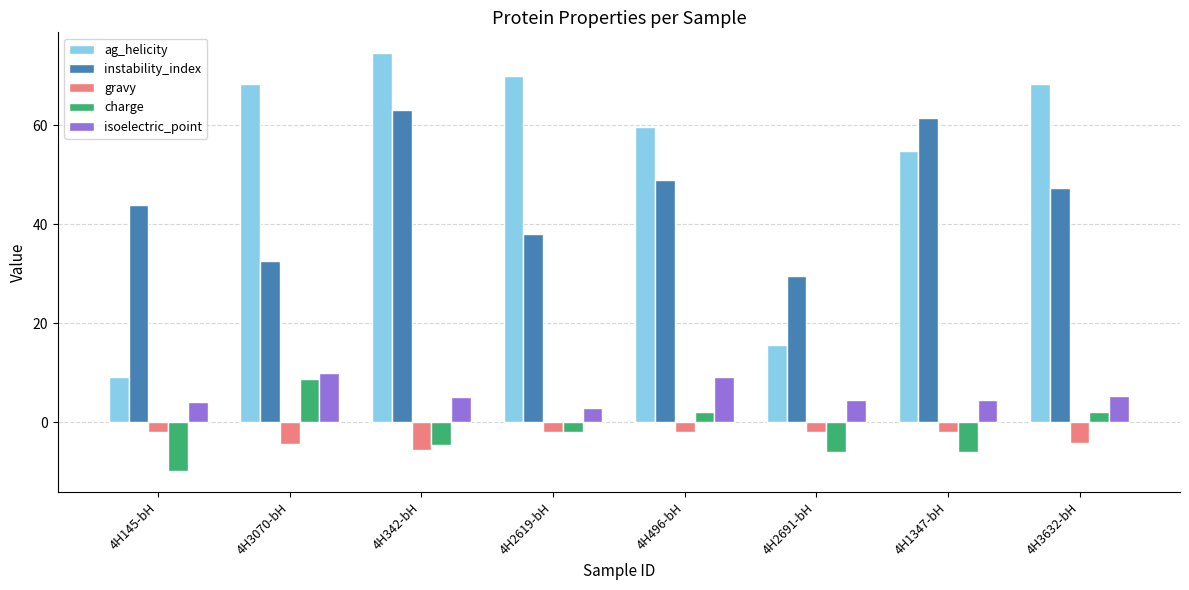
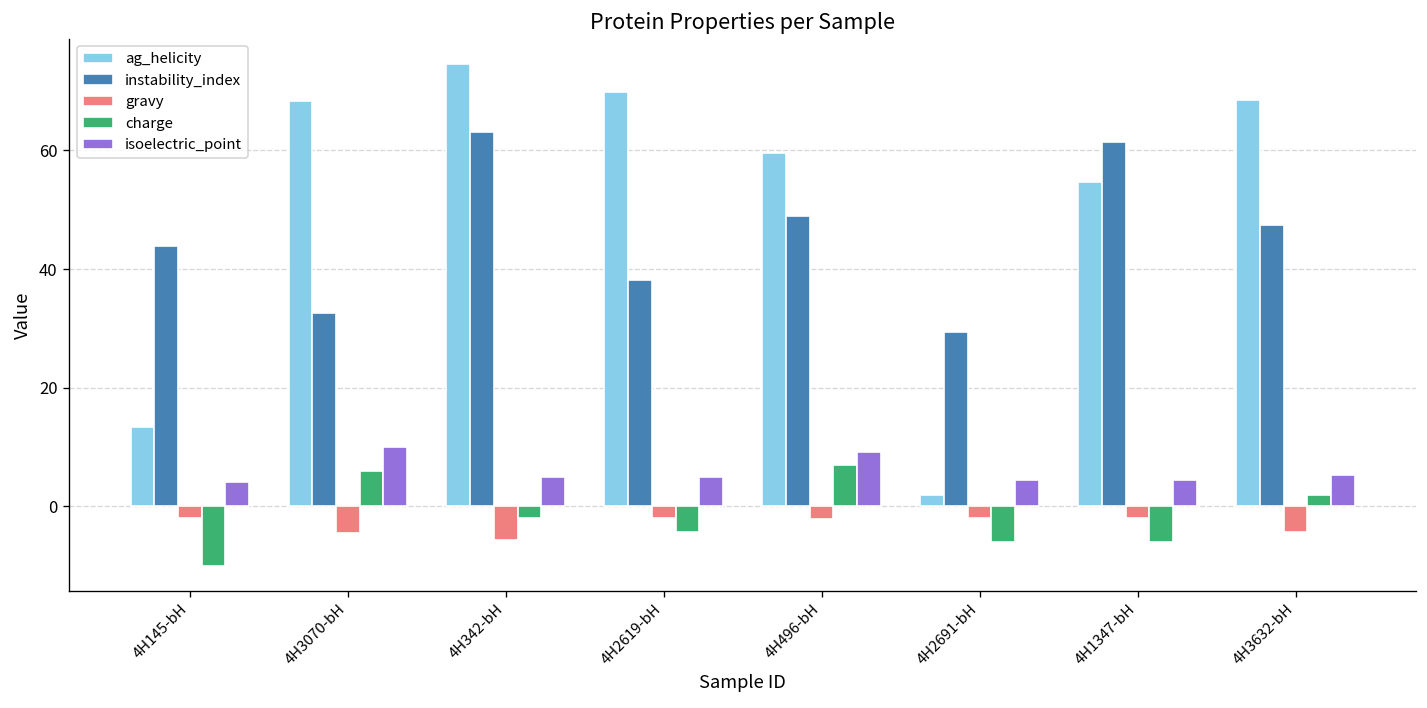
  {
    "ag_helicity": {
-     "4H145-bH": 9,
+     "4H145-bH": 13,
      "4H3070-bH": 68,
      "4H342-bH": 75,
      "4H2619-bH": 70,
      "4H496-bH": 60,
-     "4H2691-bH": 16,
+     "4H2691-bH": 2,
      "4H1347-bH": 55,
      "4H3632-bH": 68
    },
    "instability_index": {
      "4H145-bH": 44,
      "4H3070-bH": 33,
      "4H342-bH": 63,
      "4H2619-bH": 38,
      "4H496-bH": 49,
      "4H2691-bH": 29,
      "4H1347-bH": 62,
      "4H3632-bH": 47
    },
    "gravy": {
      "4H145-bH": -2,
      "4H3070-bH": -4,
      "4H342-bH": -6,
      "4H2619-bH": -2,
      "4H496-bH": -2,
      "4H2691-bH": -2,
      "4H1347-bH": -2,
      "4H3632-bH": -4
    },
    "charge": {
      "4H145-bH": -10,
-     "4H3070-bH": 9,
-     "4H342-bH": -5,
-     "4H2619-bH": -2,
-     "4H496-bH": 2,
+     "4H3070-bH": 6,
+     "4H342-bH": -2,
+     "4H2619-bH": -4,
+     "4H496-bH": 7,
      "4H2691-bH": -6,
      "4H1347-bH": -6,
      "4H3632-bH": 2
    },
    "isoelectric_point": {
      "4H145-bH": 4,
      "4H3070-bH": 10,
      "4H342-bH": 5,
-     "4H2619-bH": 3,
+     "4H2619-bH": 5,
      "4H496-bH": 9,
      "4H2691-bH": 4,
      "4H1347-bH": 4,
      "4H3632-bH": 5
    }
  }
